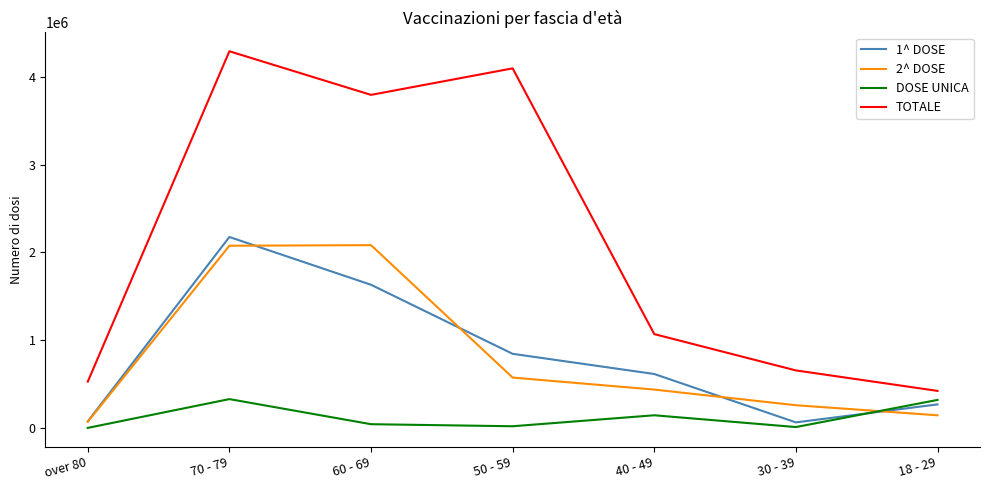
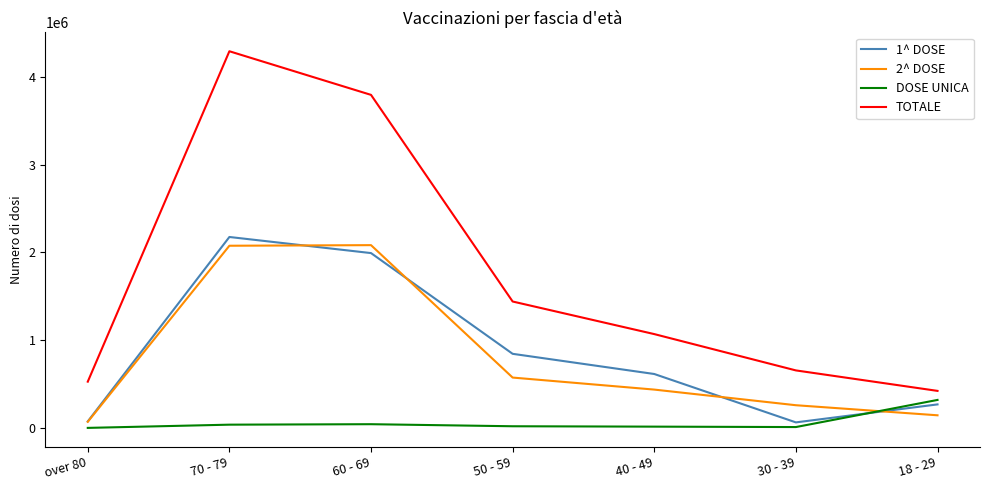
  {
    "1^ DOSE": {
      "70 - 79": 2200000,
-     "60 - 69": 1600000,
+     "60 - 69": 2000000,
      "50 - 59": 800000,
      "40 - 49": 600000,
      "30 - 39": 100000,
      "18 - 29": 300000
    },
    "2^ DOSE": {
      "70 - 79": 2100000,
      "60 - 69": 2100000,
      "50 - 59": 600000,
      "40 - 49": 400000,
      "30 - 39": 300000,
      "18 - 29": 100000
    },
    "DOSE UNICA": {
      "over 80": 0,
-     "70 - 79": 300000,
+     "70 - 79": 0,
      "60 - 69": 0,
      "50 - 59": 0,
-     "40 - 49": 100000,
+     "40 - 49": 0,
      "30 - 39": 0,
      "18 - 29": 300000
    },
    "TOTALE": {
      "over 80": 500000,
      "70 - 79": 4300000,
      "60 - 69": 3800000,
-     "50 - 59": 4100000,
+     "50 - 59": 1400000,
      "40 - 49": 1100000,
      "30 - 39": 700000,
      "18 - 29": 400000
    }
  }
